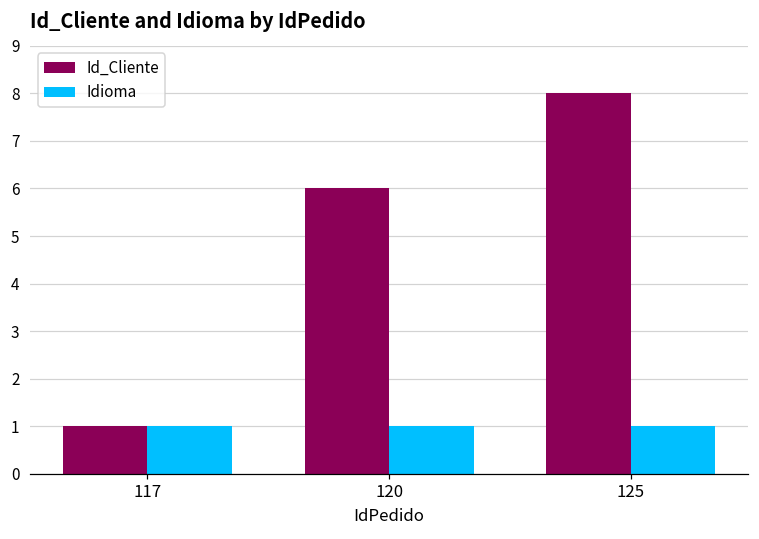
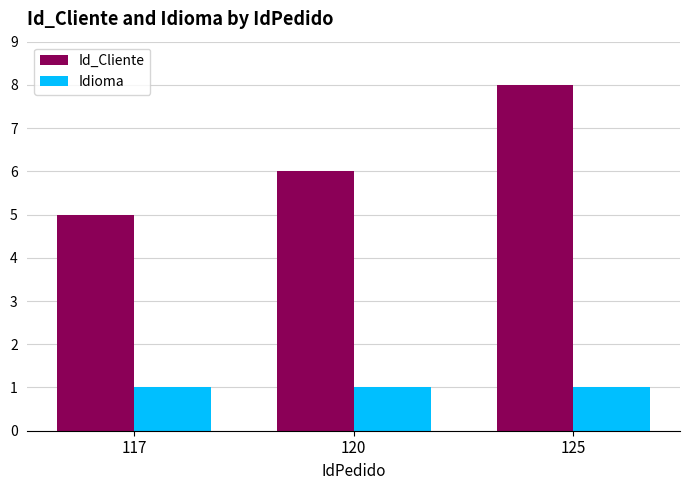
  {
    "Id_Cliente": {
-     "117": 1,
+     "117": 5,
      "120": 6,
      "125": 8
    },
    "Idioma": {
      "117": 1,
      "120": 1,
      "125": 1
    }
  }
